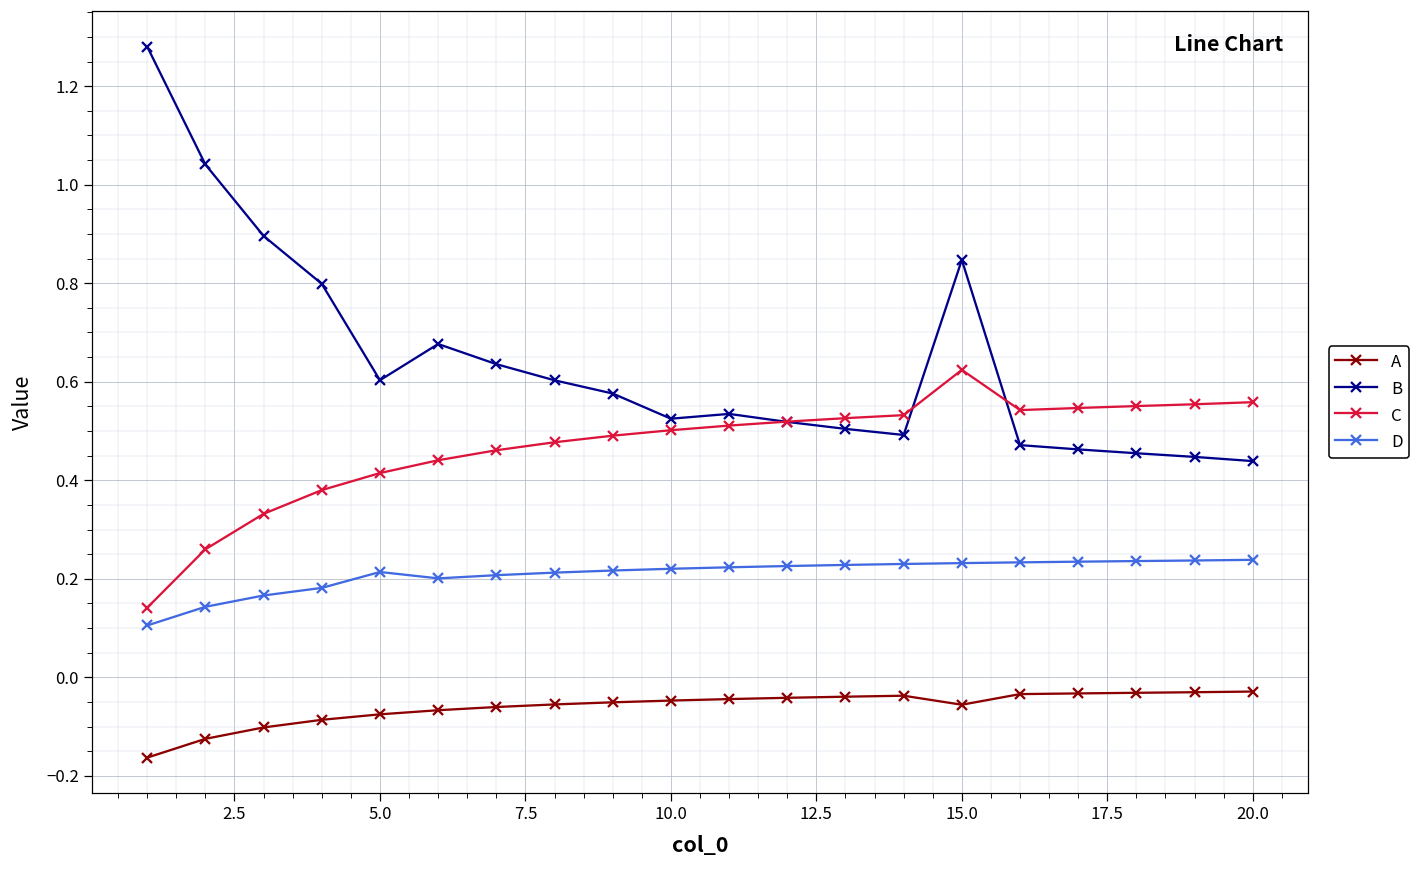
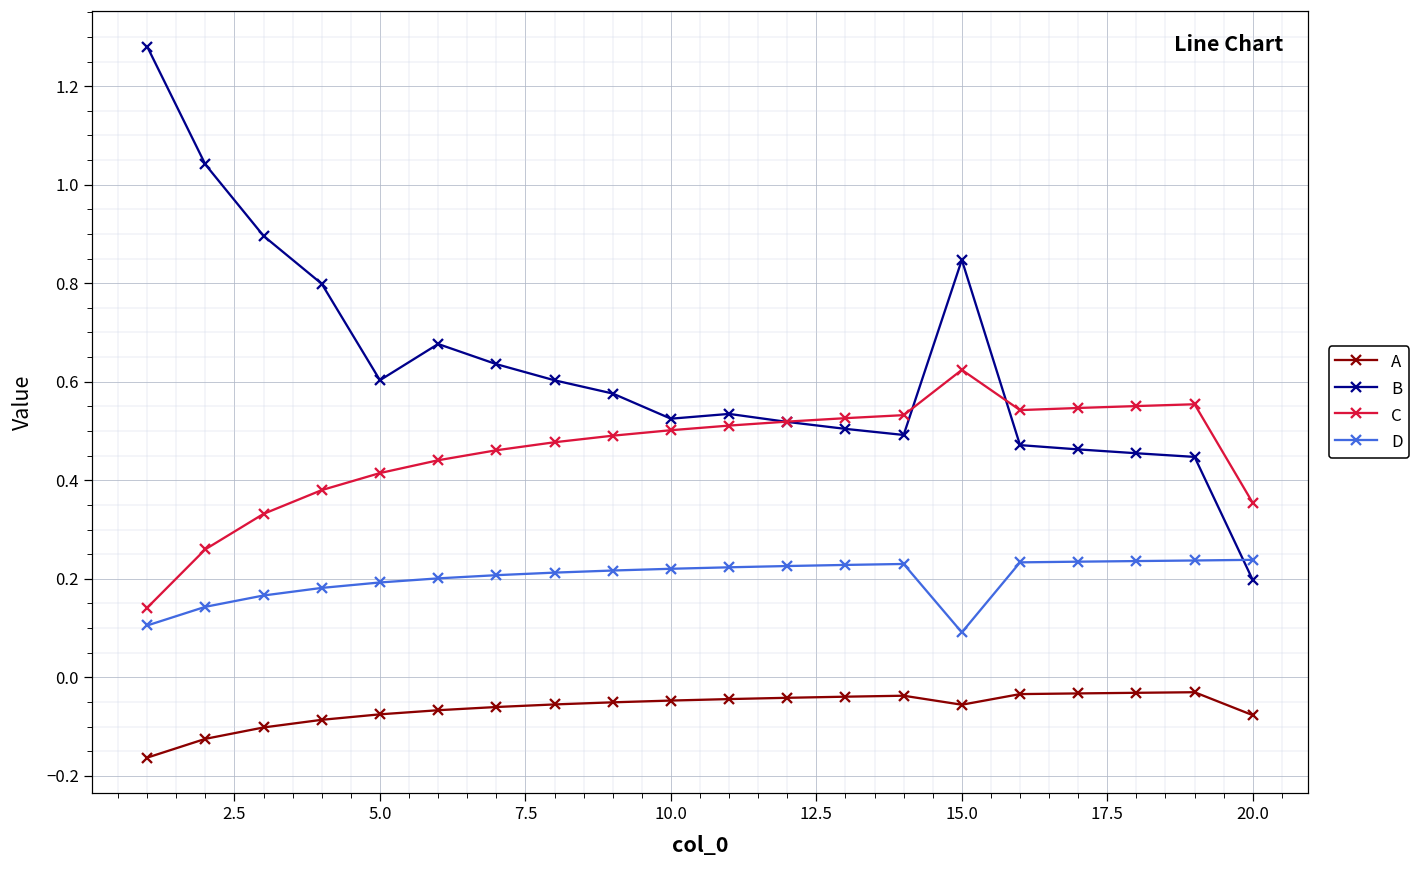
  {
    "A": {
      "5.0": -0.08,
      "10.0": -0.05,
      "15.0": -0.06,
-     "20.0": -0.03
+     "20.0": -0.08
    },
    "B": {
      "5.0": 0.60,
      "10.0": 0.53,
      "15.0": 0.85,
-     "20.0": 0.44
+     "20.0": 0.20
    },
    "C": {
      "5.0": 0.41,
      "10.0": 0.50,
      "15.0": 0.62,
-     "20.0": 0.56
+     "20.0": 0.35
    },
    "D": {
-     "5.0": 0.21,
+     "5.0": 0.19,
      "10.0": 0.22,
-     "15.0": 0.23,
+     "15.0": 0.09,
      "20.0": 0.24
    }
  }
